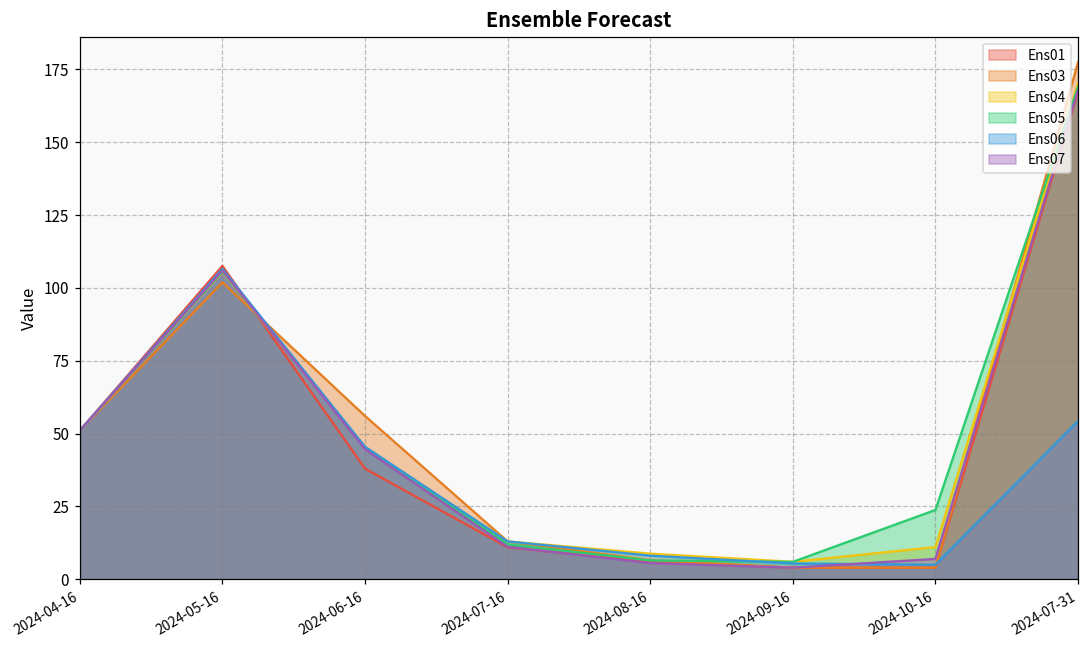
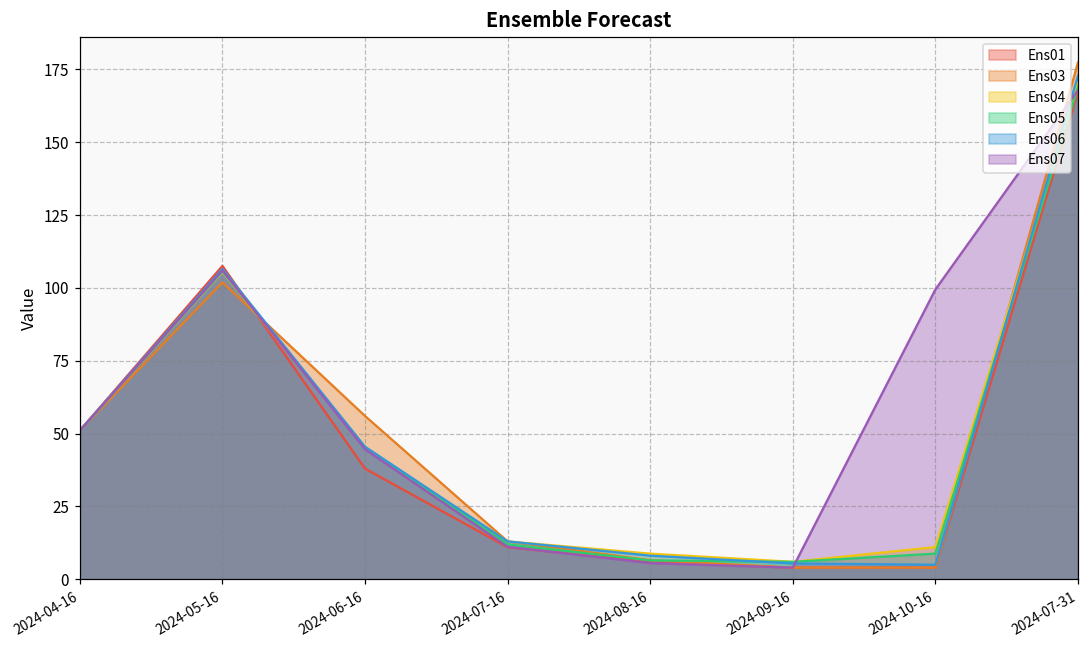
  {
    "Ens05": {
-     "2024-10-16": 24,
+     "2024-10-16": 9,
      "2024-07-31": 169
    },
    "Ens06": {
      "2024-10-16": 5,
-     "2024-07-31": 54
+     "2024-07-31": 173
    },
    "Ens07": {
-     "2024-10-16": 7
+     "2024-10-16": 99
    }
  }
